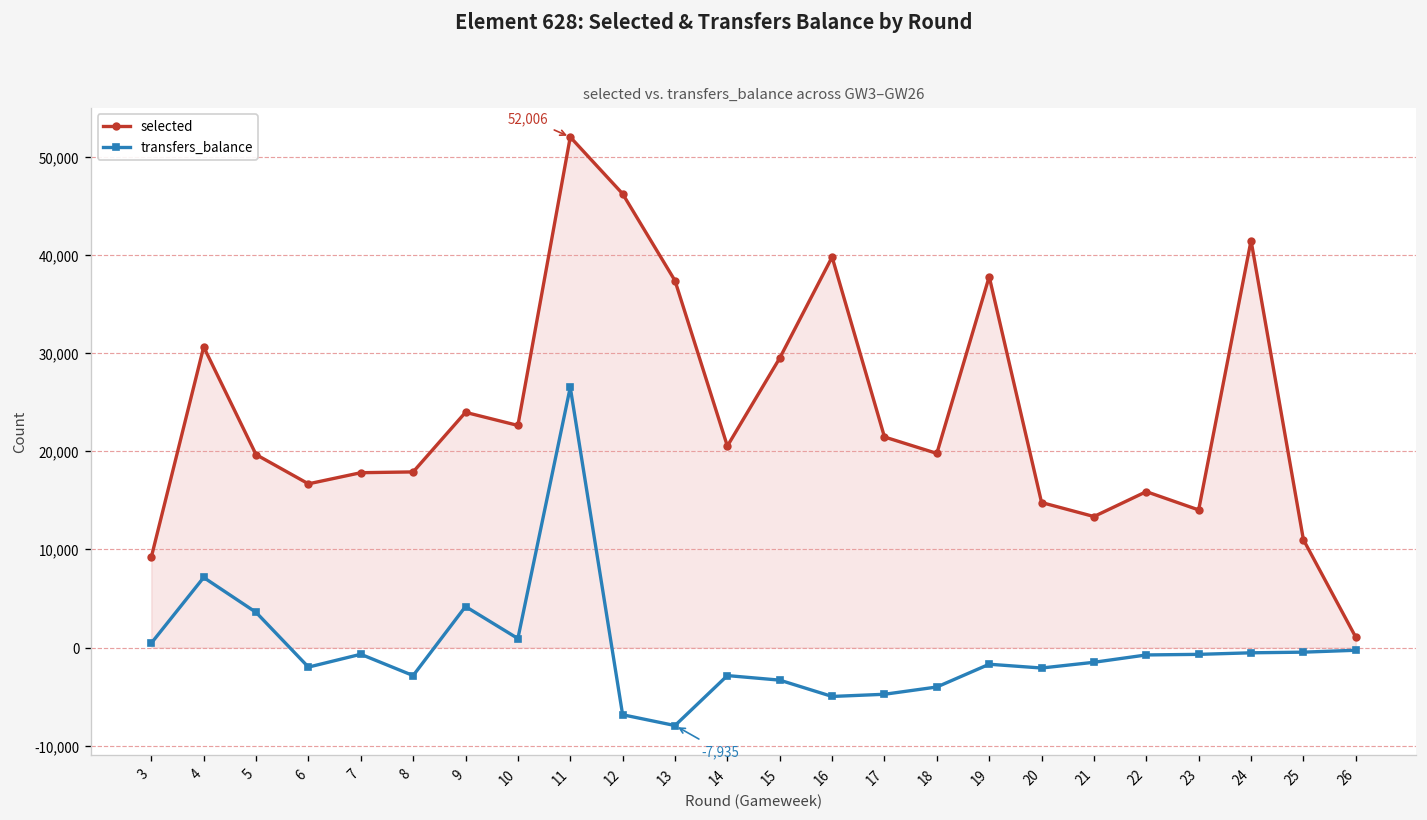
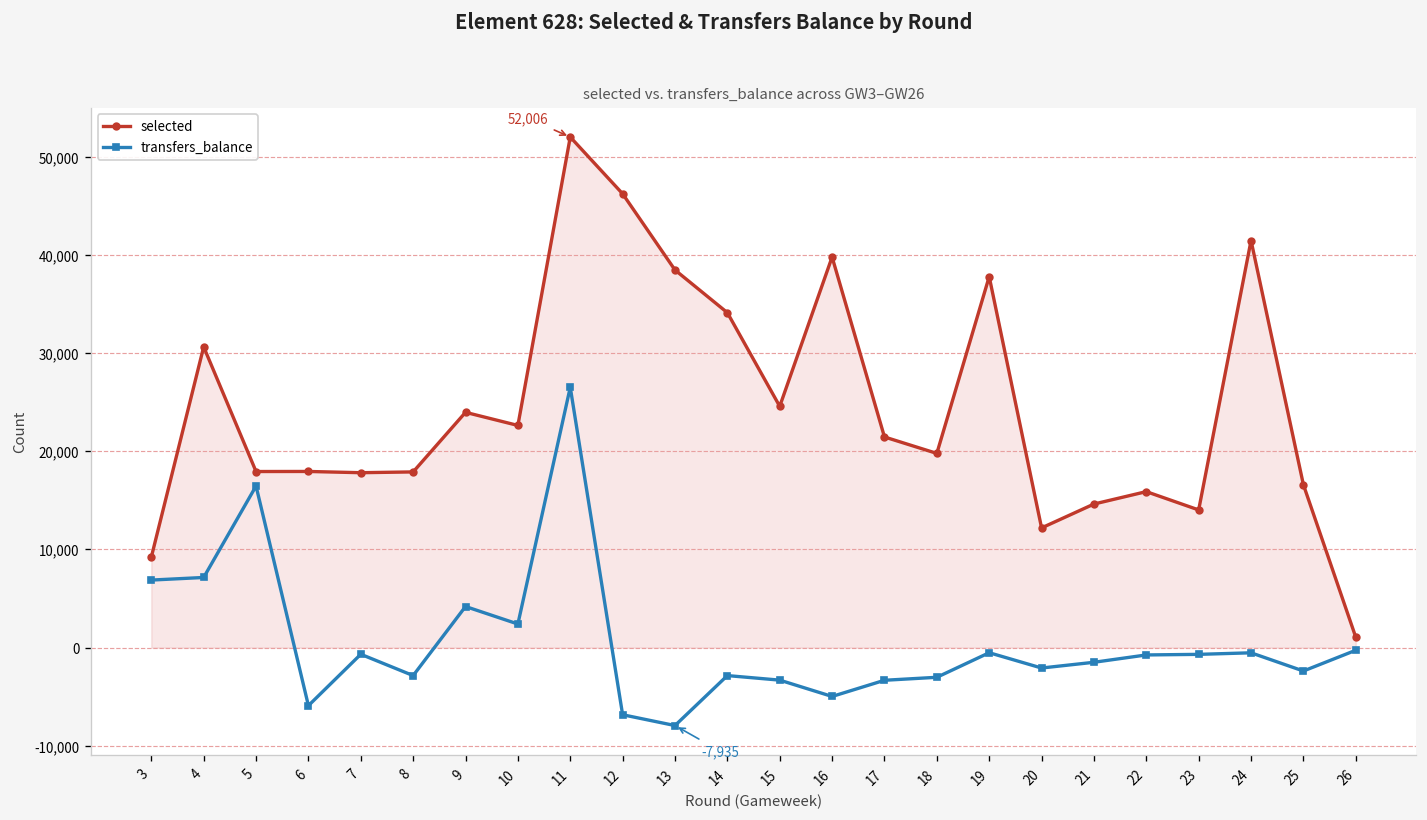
  {
    "selected": {
      "3": "9,000",
      "4": "31,000",
-     "5": "20,000",
-     "6": "17,000",
+     "5": "18,000",
+     "6": "18,000",
      "7": "18,000",
      "8": "18,000",
      "9": "24,000",
      "10": "23,000",
      "12": "46,000",
-     "13": "37,000",
-     "14": "21,000",
-     "15": "29,000",
+     "13": "38,000",
+     "14": "34,000",
+     "15": "25,000",
      "16": "40,000",
      "17": "21,000",
      "18": "20,000",
      "19": "38,000",
-     "20": "15,000",
-     "21": "13,000",
+     "20": "12,000",
+     "21": "15,000",
      "22": "16,000",
      "23": "14,000",
      "24": "41,000",
-     "25": "11,000",
+     "25": "17,000",
      "26": "1,000"
    },
    "transfers_balance": {
-     "3": "0",
+     "3": "7,000",
      "4": "7,000",
-     "5": "4,000",
-     "6": "-2,000",
+     "5": "16,000",
+     "6": "-6,000",
      "7": "-1,000",
      "8": "-3,000",
      "9": "4,000",
-     "10": "1,000",
+     "10": "2,000",
      "11": "27,000",
      "12": "-7,000",
      "14": "-3,000",
      "15": "-3,000",
      "16": "-5,000",
-     "17": "-5,000",
-     "18": "-4,000",
-     "19": "-2,000",
+     "17": "-3,000",
+     "18": "-3,000",
+     "19": "-1,000",
      "20": "-2,000",
      "21": "-1,000",
      "22": "-1,000",
      "23": "-1,000",
      "24": "-1,000",
-     "25": "0",
+     "25": "-2,000",
      "26": "0"
    }
  }
